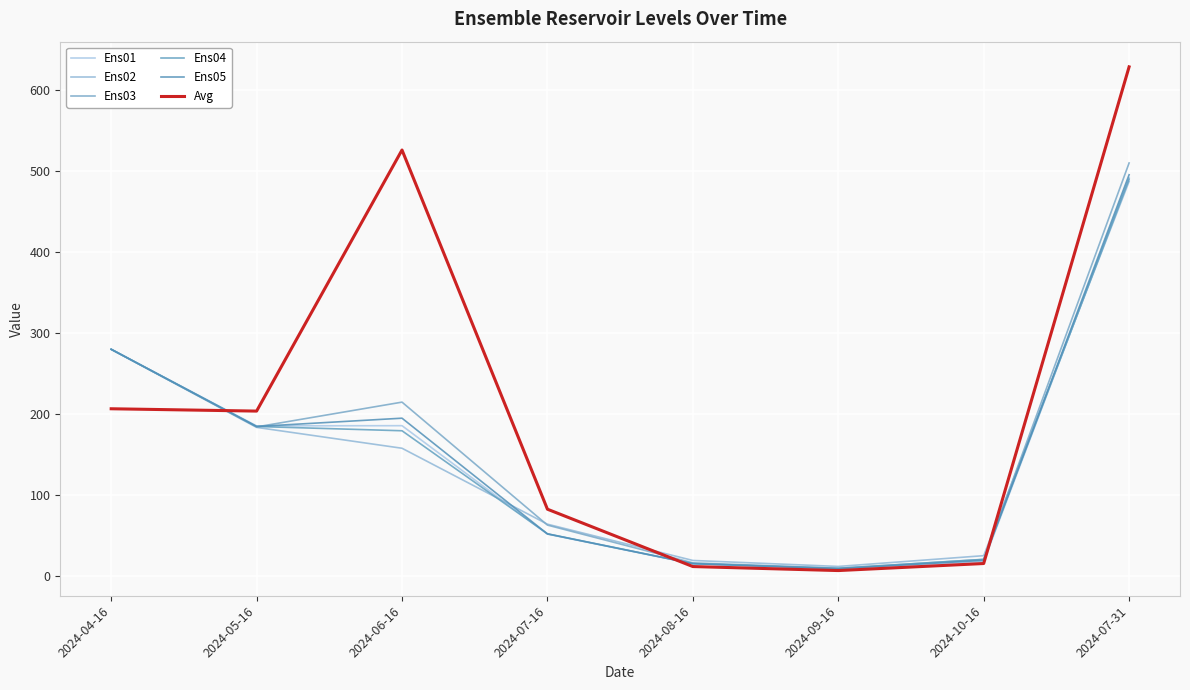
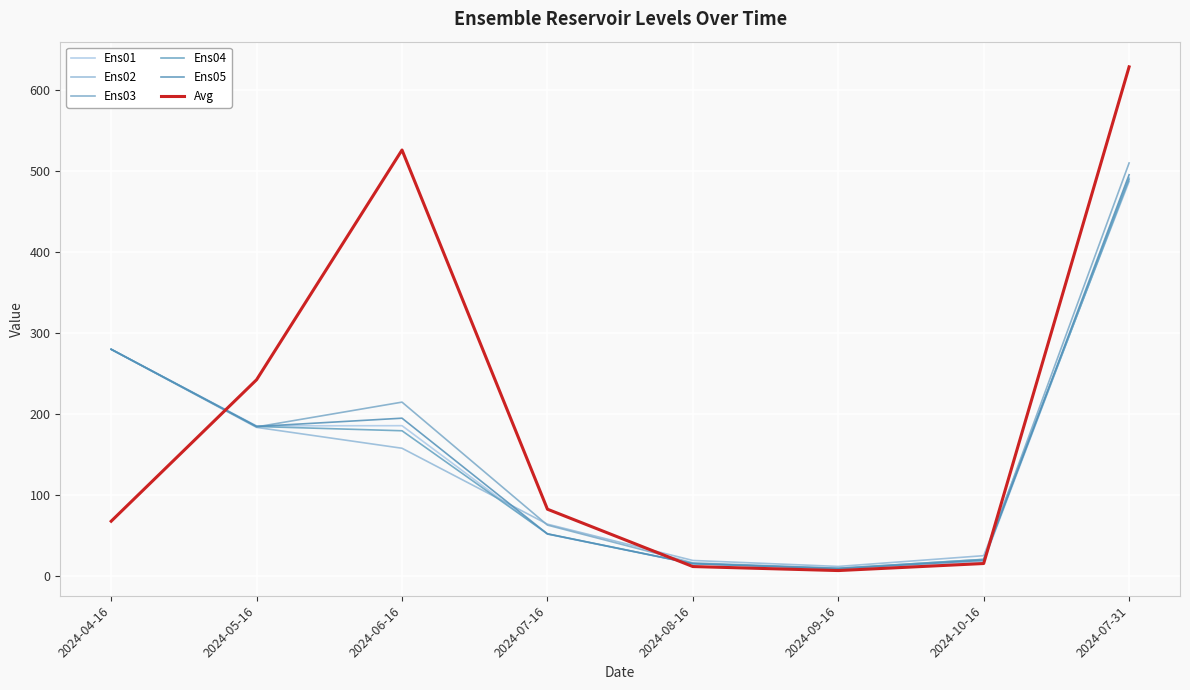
  {
    "Avg": {
-     "2024-04-16": 210,
-     "2024-05-16": 200,
+     "2024-04-16": 70,
+     "2024-05-16": 240,
      "2024-06-16": 530,
      "2024-07-16": 80,
      "2024-08-16": 10,
      "2024-07-31": 630
    }
  }
